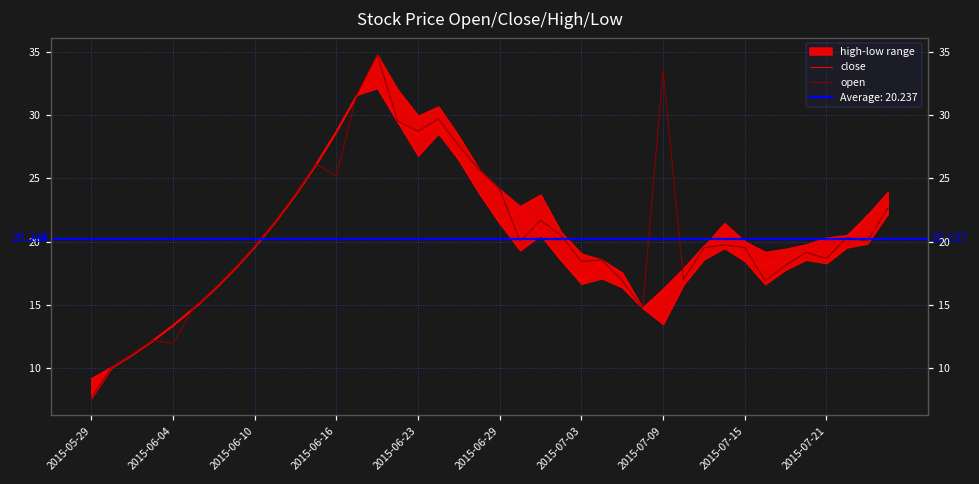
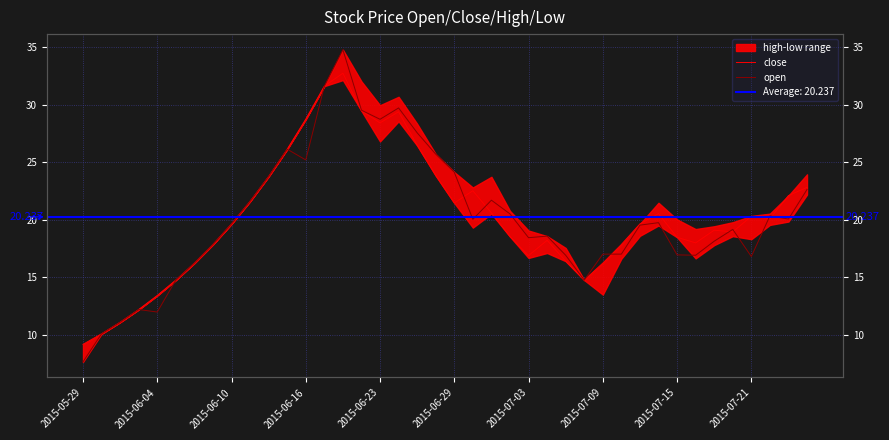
  {
    "open": {
      "2015-05-29": 7.6,
      "2015-06-04": 12.0,
      "2015-06-16": 25.2,
      "2015-06-23": 28.7,
      "2015-07-03": 18.4,
-     "2015-07-09": 33.5,
-     "2015-07-15": 19.5,
-     "2015-07-21": 18.7
+     "2015-07-09": 17.0,
+     "2015-07-15": 16.9,
+     "2015-07-21": 16.8
    }
  }
